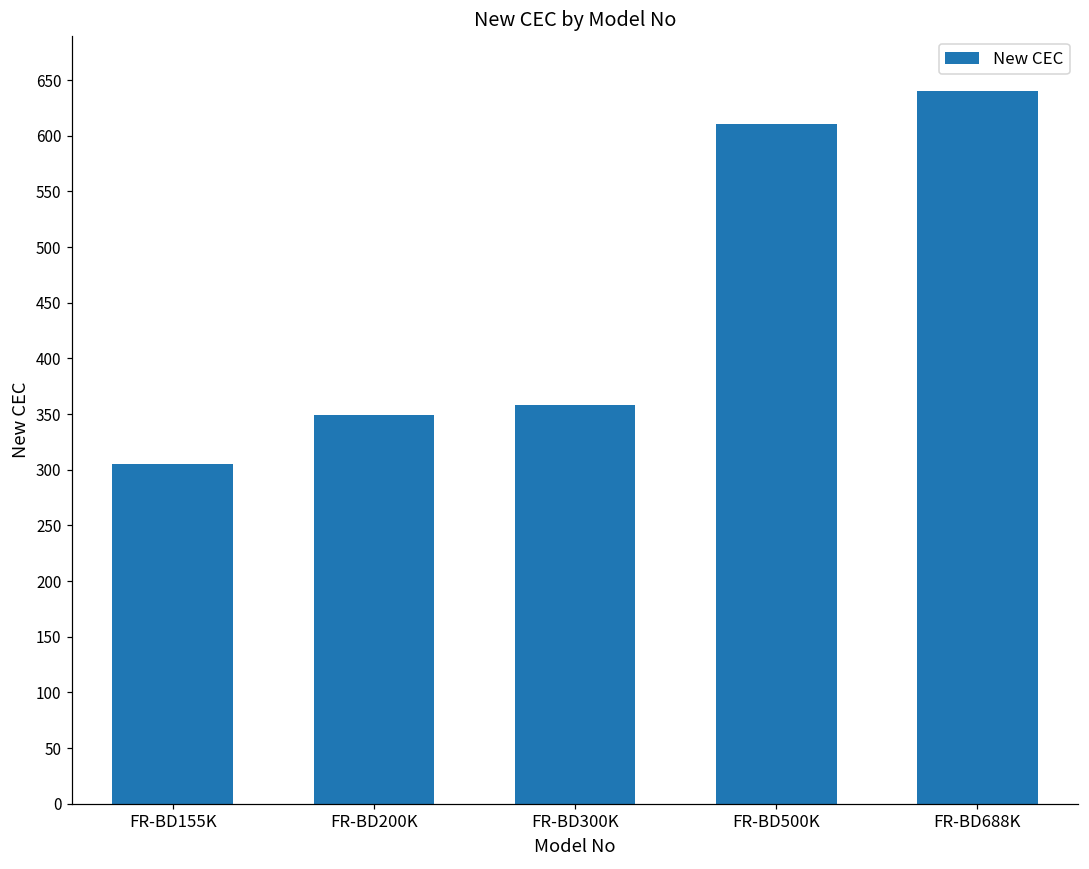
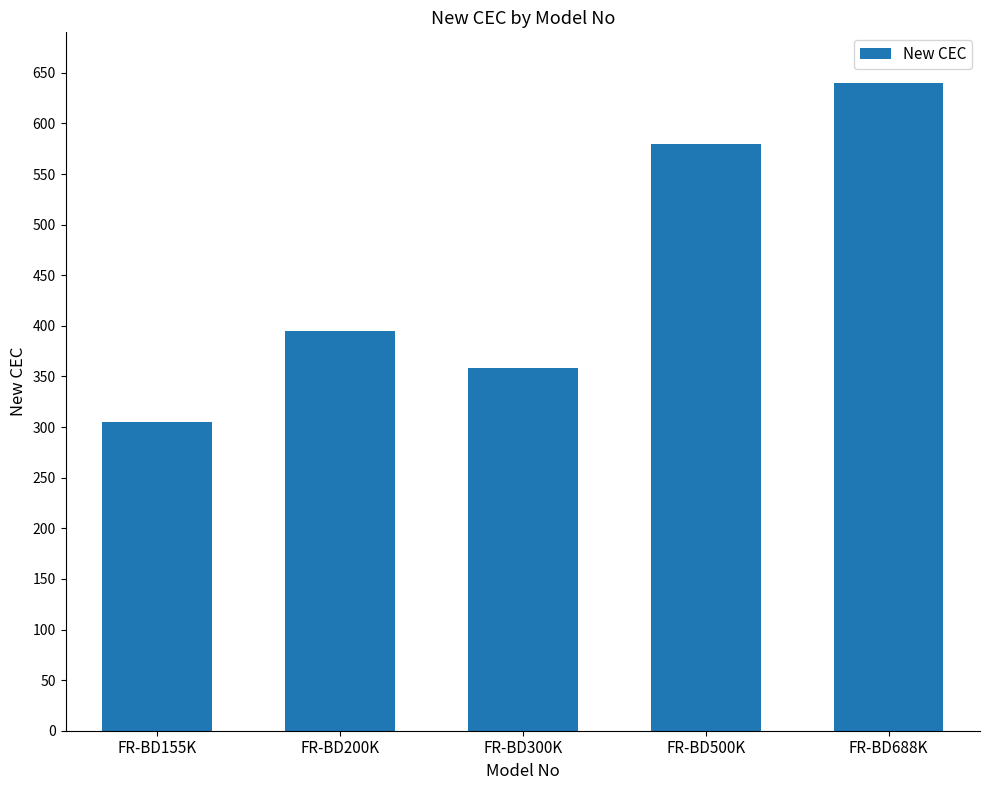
  {
    "FR-BD155K": 305,
-   "FR-BD200K": 349,
+   "FR-BD200K": 395,
    "FR-BD300K": 358,
-   "FR-BD500K": 611,
+   "FR-BD500K": 580,
    "FR-BD688K": 640
  }
